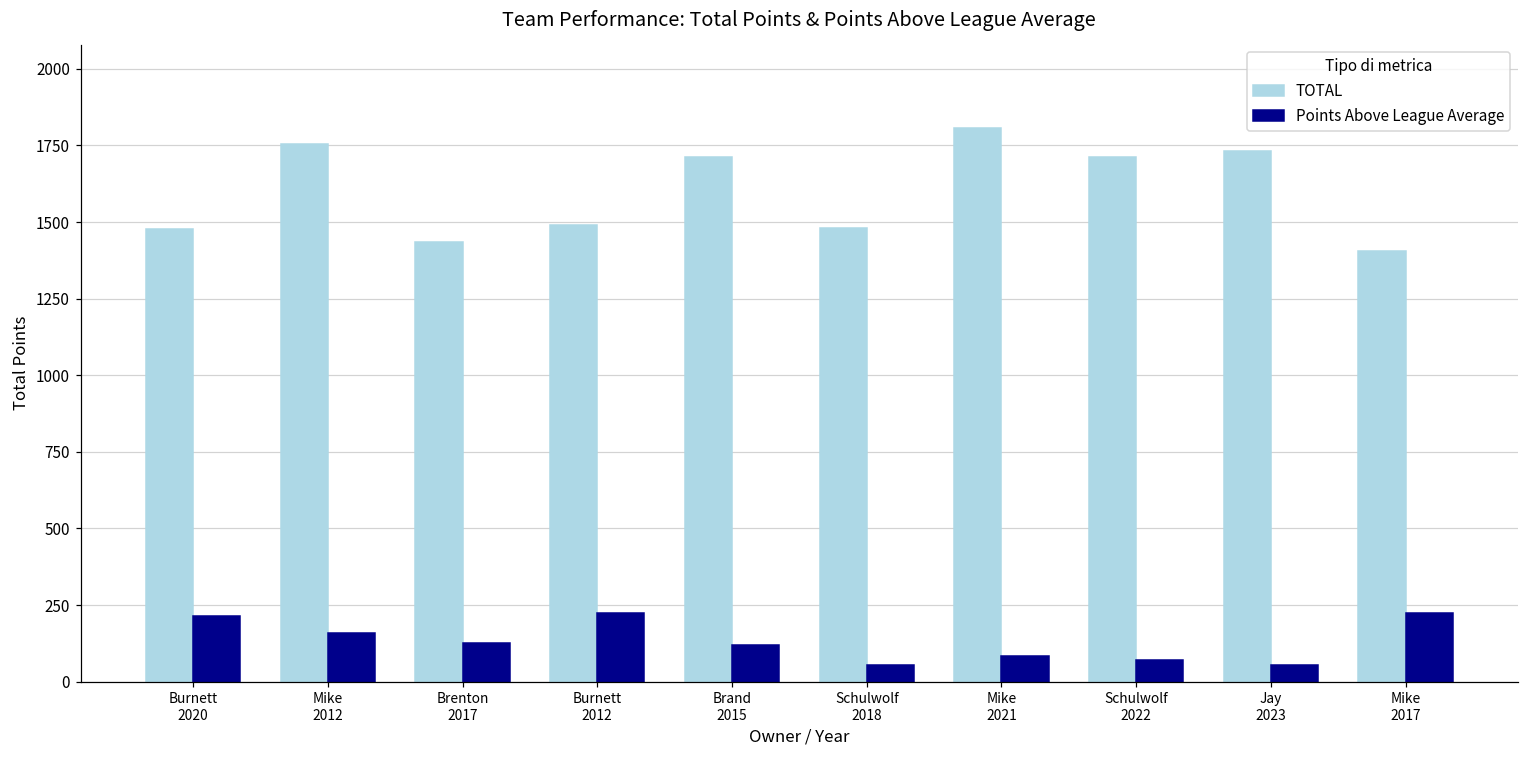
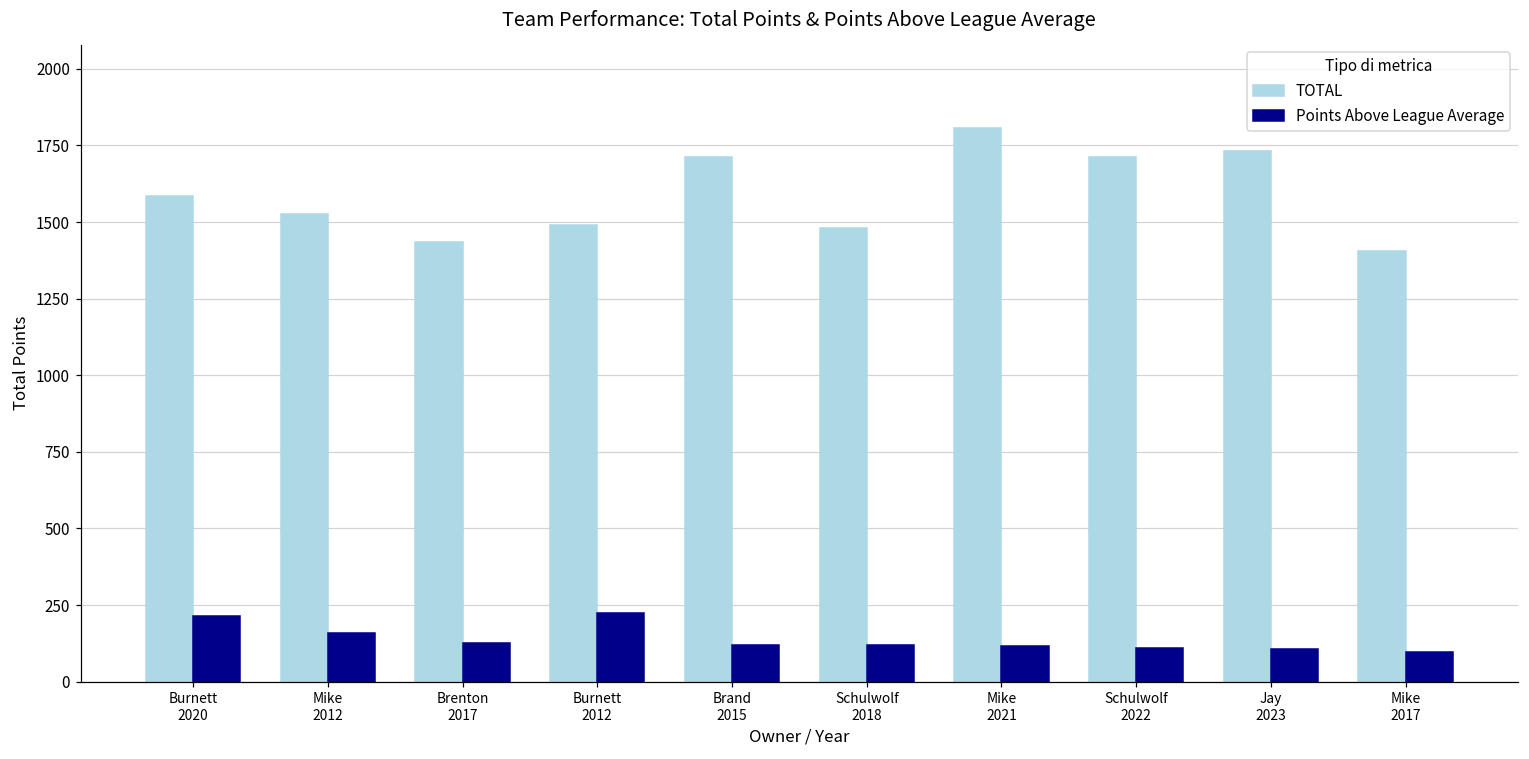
  {
    "TOTAL": {
-     "Burnett 2020": 1480,
-     "Mike 2012": 1750,
+     "Burnett 2020": 1590,
+     "Mike 2012": 1530,
      "Brenton 2017": 1430,
      "Burnett 2012": 1490,
      "Brand 2015": 1710,
      "Schulwolf 2018": 1480,
      "Mike 2021": 1810,
      "Schulwolf 2022": 1710,
      "Jay 2023": 1730,
      "Mike 2017": 1400
    },
    "Points Above League Average": {
      "Burnett 2020": 210,
      "Mike 2012": 160,
      "Brenton 2017": 130,
      "Burnett 2012": 220,
      "Brand 2015": 120,
-     "Schulwolf 2018": 50,
-     "Mike 2021": 80,
-     "Schulwolf 2022": 70,
-     "Jay 2023": 50,
-     "Mike 2017": 220
+     "Schulwolf 2018": 120,
+     "Mike 2021": 120,
+     "Schulwolf 2022": 110,
+     "Jay 2023": 110,
+     "Mike 2017": 100
    }
  }
